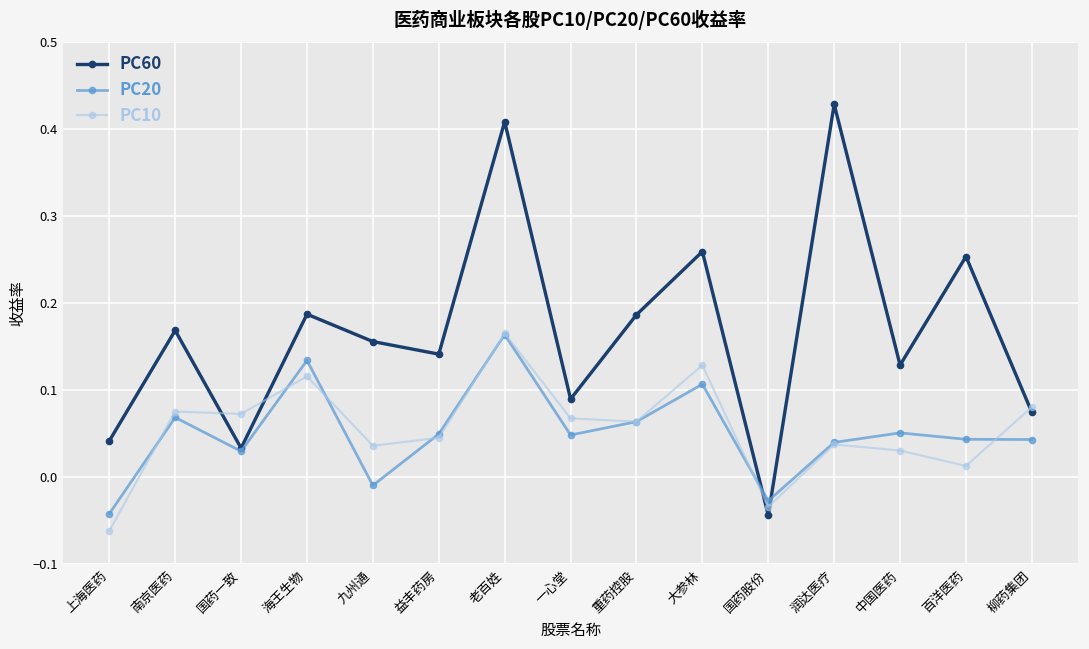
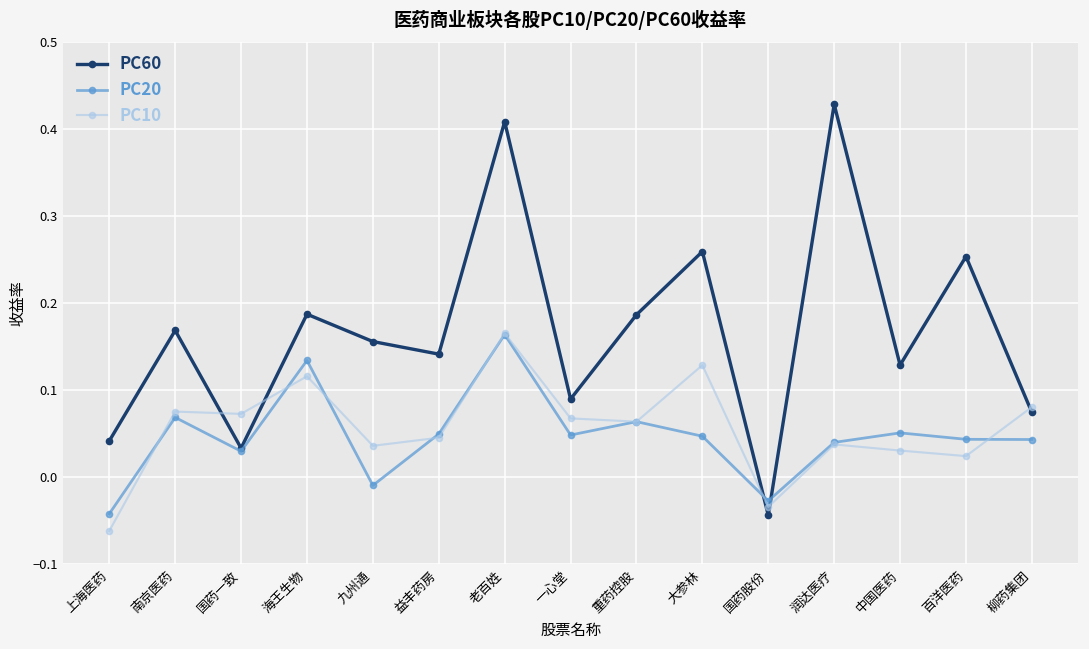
  {
    "PC60": {
      "上海医药": 0.04,
      "南京医药": 0.17,
      "国药一致": 0.03,
      "海王生物": 0.19,
      "九州通": 0.16,
      "益丰药房": 0.14,
      "老百姓": 0.41,
      "一心堂": 0.09,
      "重药控股": 0.19,
      "大参林": 0.26,
      "国药股份": -0.04,
      "润达医疗": 0.43,
      "中国医药": 0.13,
      "百洋医药": 0.25,
      "柳药集团": 0.07
    },
    "PC20": {
      "上海医药": -0.04,
      "南京医药": 0.07,
      "国药一致": 0.03,
      "海王生物": 0.13,
      "九州通": -0.01,
      "益丰药房": 0.05,
      "一心堂": 0.05,
-     "大参林": 0.11,
+     "大参林": 0.05,
      "国药股份": -0.03,
      "中国医药": 0.05,
      "百洋医药": 0.04,
      "柳药集团": 0.04
    },
    "PC10": {
      "上海医药": -0.06,
      "南京医药": 0.08,
      "国药一致": 0.07,
      "海王生物": 0.12,
      "九州通": 0.04,
      "益丰药房": 0.05,
      "一心堂": 0.07,
      "大参林": 0.13,
      "国药股份": -0.03,
      "中国医药": 0.03,
-     "百洋医药": 0.01,
+     "百洋医药": 0.02,
      "柳药集团": 0.08
    }
  }
